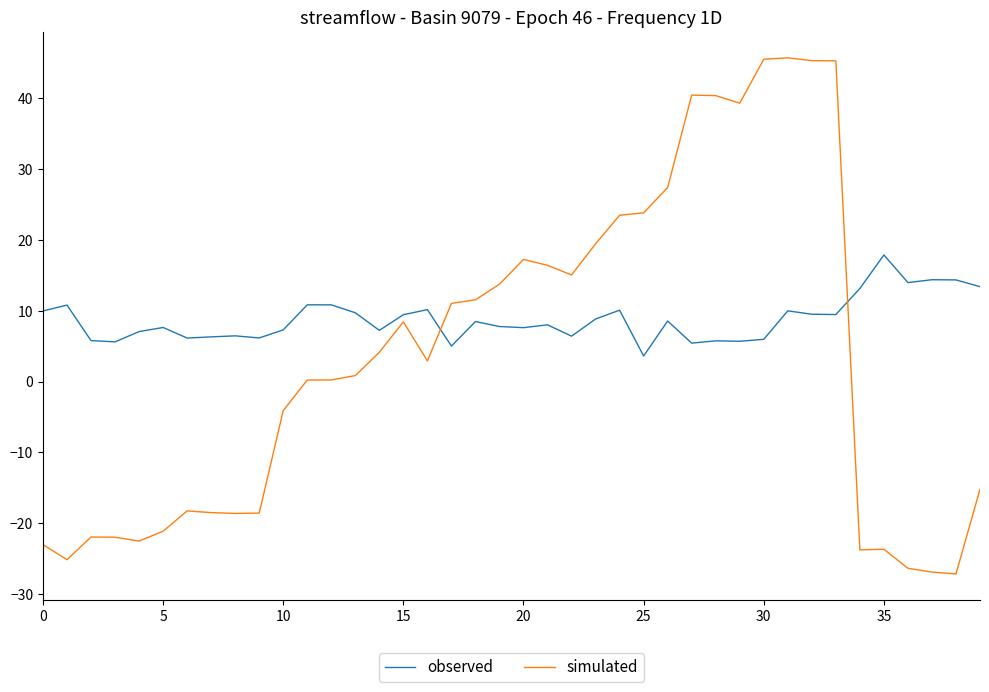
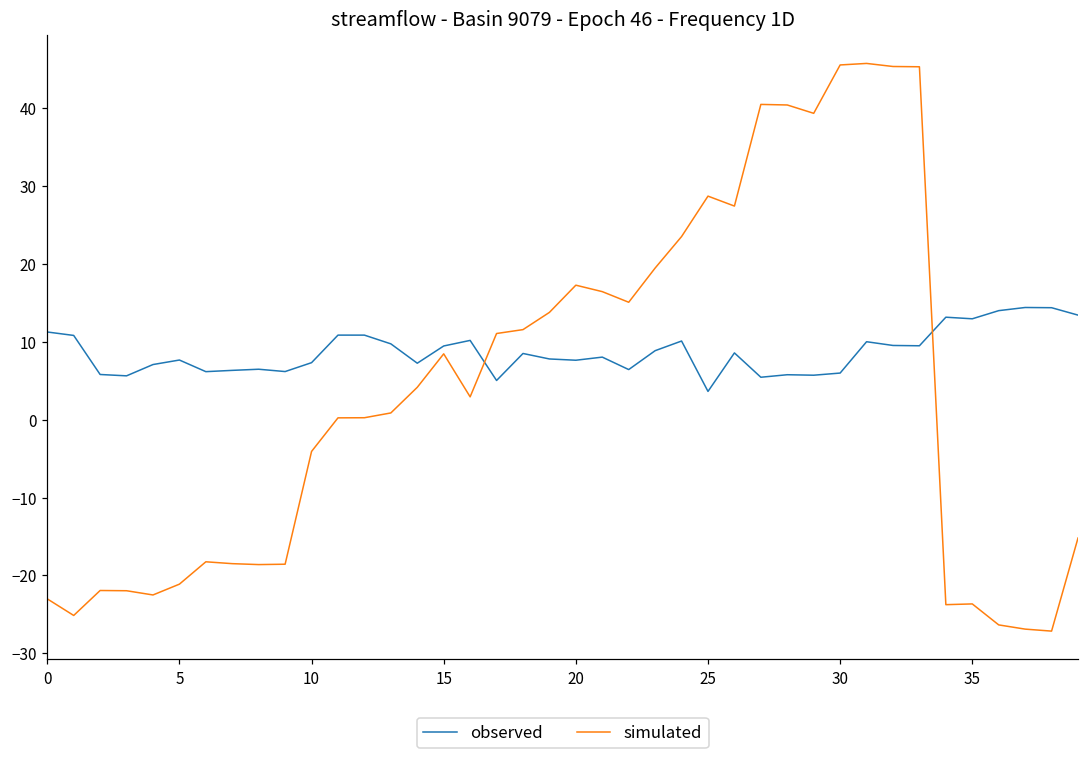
  {
    "observed": {
-     "0": 10,
+     "0": 11,
      "5": 8,
      "10": 7,
      "15": 9,
      "20": 8,
      "25": 4,
      "30": 6,
-     "35": 18
+     "35": 13
    },
    "simulated": {
      "0": -23,
      "5": -21,
      "10": -4,
      "15": 8,
      "20": 17,
-     "25": 24,
+     "25": 29,
      "30": 46,
      "35": -24
    }
  }
